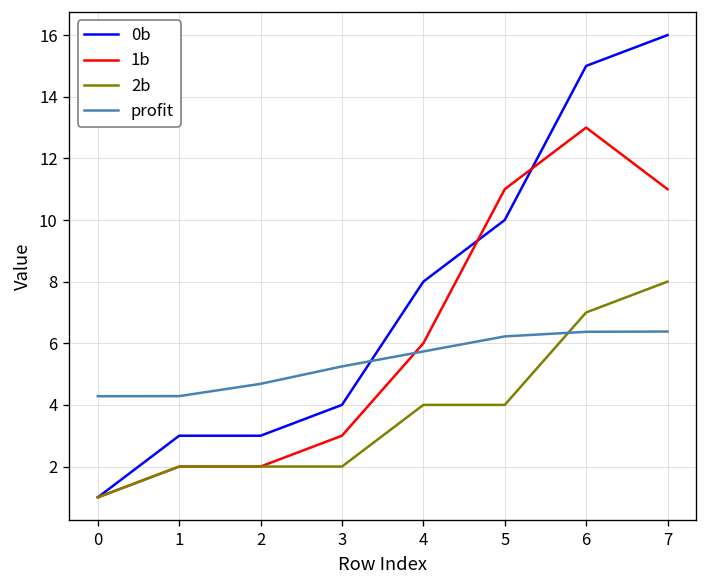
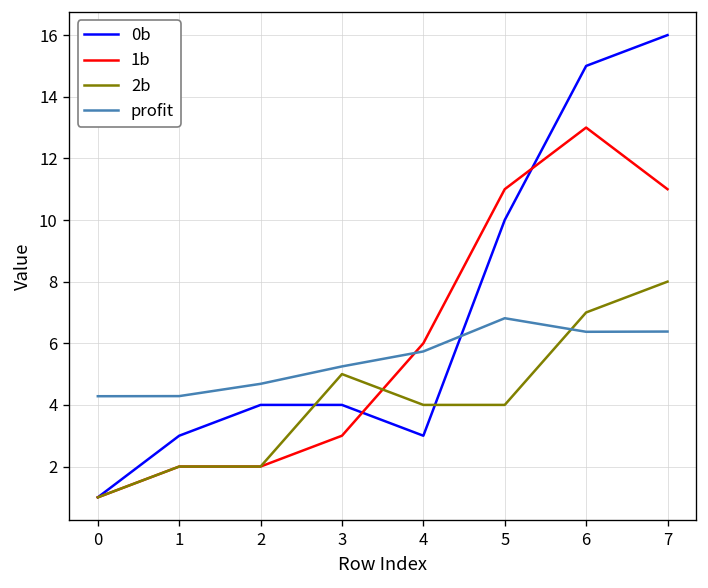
  {
    "0b": {
      "1": 3,
-     "2": 3,
+     "2": 4,
      "3": 4,
-     "4": 8,
+     "4": 3,
      "5": 10,
      "6": 15,
      "7": 16
    },
    "1b": {
      "3": 3.0,
      "4": 6.0,
      "5": 11.0,
      "6": 13.0,
      "7": 11.0
    },
    "2b": {
-     "3": 2,
+     "3": 5,
      "4": 4,
      "5": 4,
      "6": 7,
      "7": 8
    },
    "profit": {
      "0": 4.3,
      "1": 4.3,
      "2": 4.7,
      "3": 5.2,
      "4": 5.7,
-     "5": 6.2,
+     "5": 6.8,
      "6": 6.4,
      "7": 6.4
    }
  }
